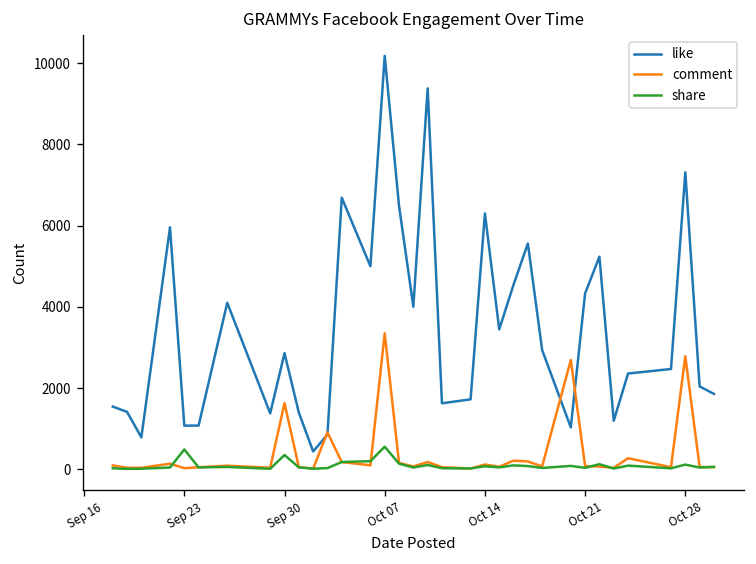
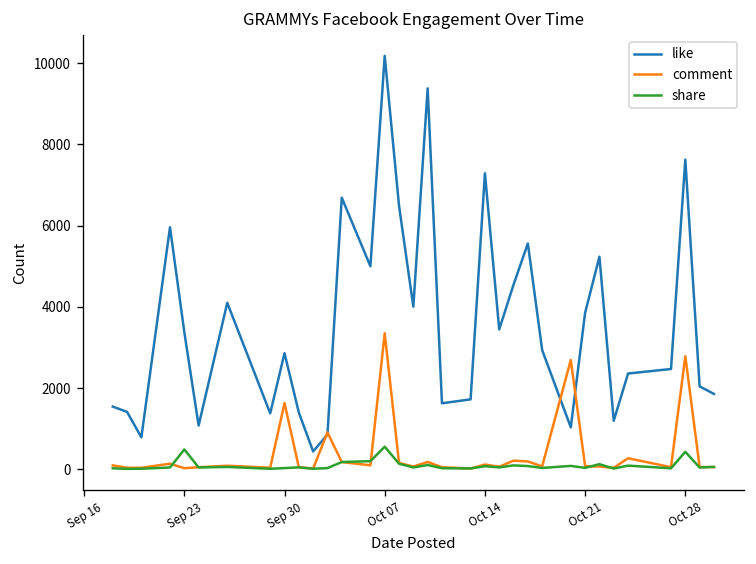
  {
    "like": {
-     "Sep 23": 1100,
+     "Sep 23": 3400,
      "Sep 30": 2900,
      "Oct 07": 10200,
-     "Oct 14": 6300,
-     "Oct 21": 4300,
-     "Oct 28": 7300
+     "Oct 14": 7300,
+     "Oct 21": 3900,
+     "Oct 28": 7600
    },
    "comment": {
      "Sep 23": 0,
      "Sep 30": 1600,
      "Oct 07": 3300,
      "Oct 28": 2800
    },
    "share": {
      "Sep 23": 500,
-     "Sep 30": 400,
+     "Sep 30": 0,
      "Oct 07": 600,
-     "Oct 28": 100
+     "Oct 28": 400
    }
  }
